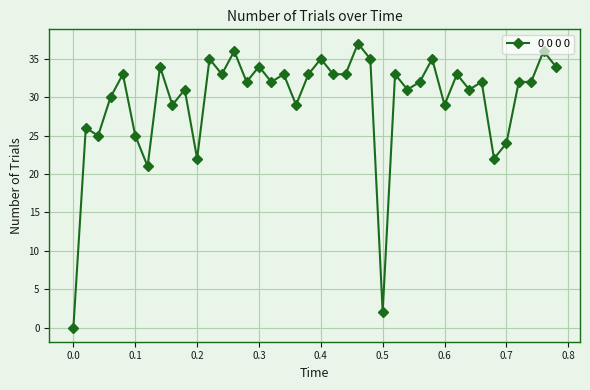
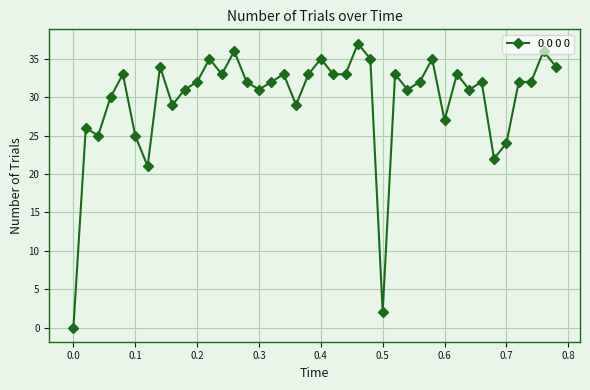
  {
    "0.0": 0,
    "0.1": 25,
-   "0.2": 22,
-   "0.3": 34,
+   "0.2": 32,
+   "0.3": 31,
    "0.4": 35,
    "0.5": 2,
-   "0.6": 29,
+   "0.6": 27,
    "0.7": 24
  }
